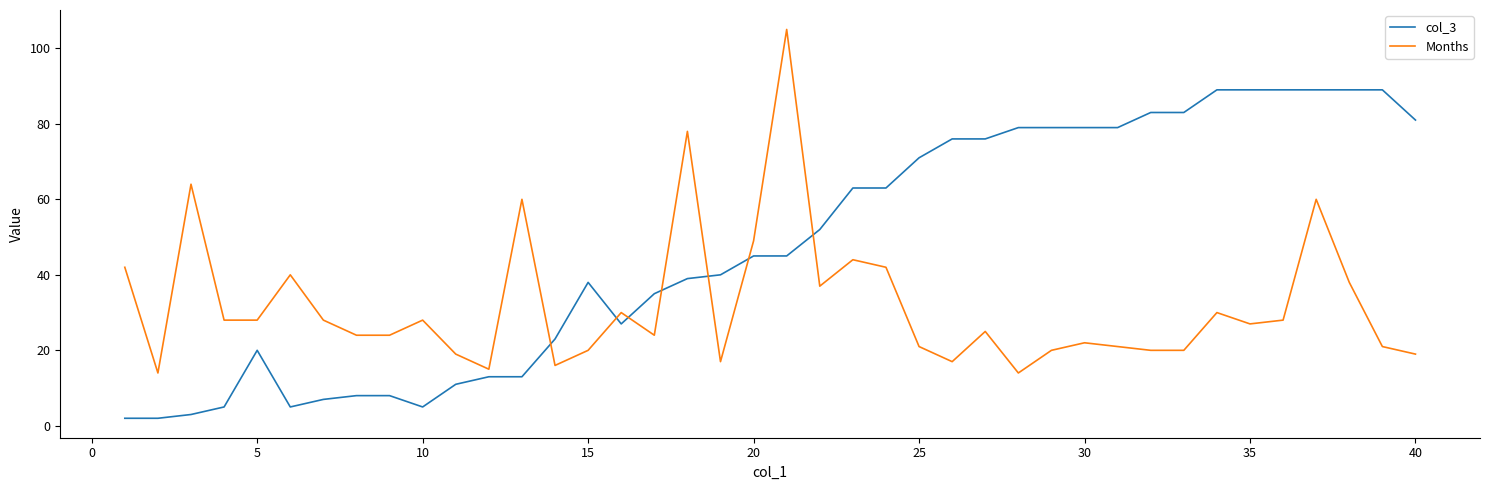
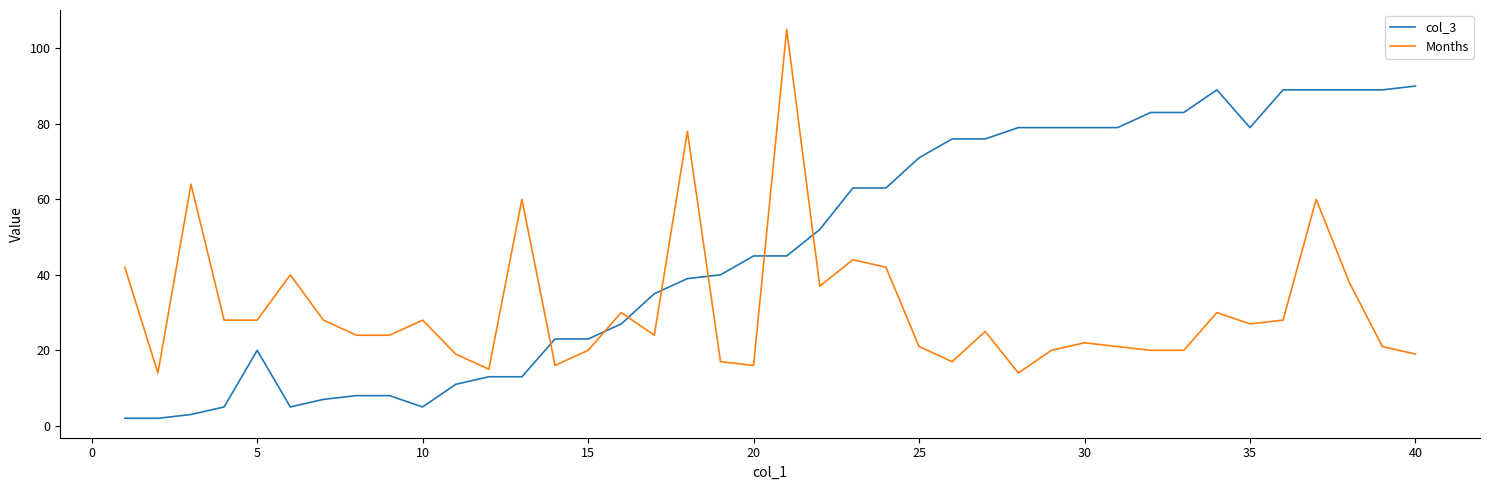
  {
    "col_3": {
      "5": 20,
      "10": 5,
-     "15": 38,
+     "15": 23,
      "20": 45,
      "25": 71,
      "30": 79,
-     "35": 89,
-     "40": 81
+     "35": 79,
+     "40": 90
    },
    "Months": {
      "5": 28,
      "10": 28,
      "15": 20,
-     "20": 49,
+     "20": 16,
      "25": 21,
      "30": 22,
      "35": 27,
      "40": 19
    }
  }
